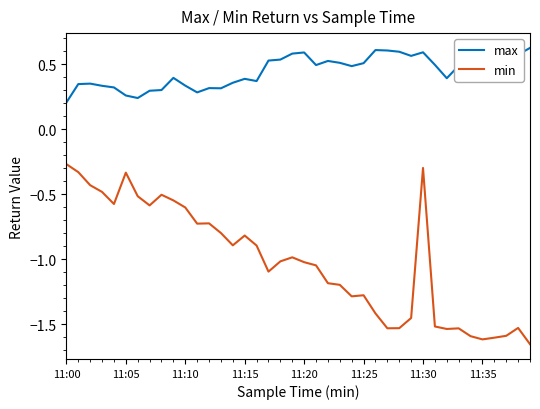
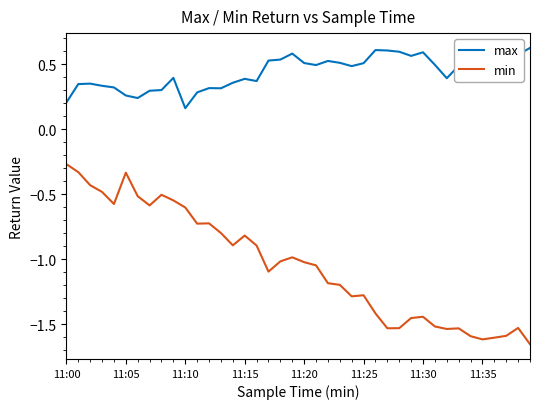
  {
    "max": {
      "11:00": 0.21,
      "11:05": 0.26,
-     "11:10": 0.33,
+     "11:10": 0.16,
      "11:15": 0.39,
-     "11:20": 0.59,
+     "11:20": 0.51,
      "11:25": 0.51,
      "11:30": 0.59
    },
    "min": {
      "11:00": -0.27,
      "11:05": -0.33,
      "11:10": -0.60,
      "11:15": -0.82,
      "11:20": -1.02,
      "11:25": -1.28,
-     "11:30": -0.30,
+     "11:30": -1.44,
      "11:35": -1.62
    }
  }
